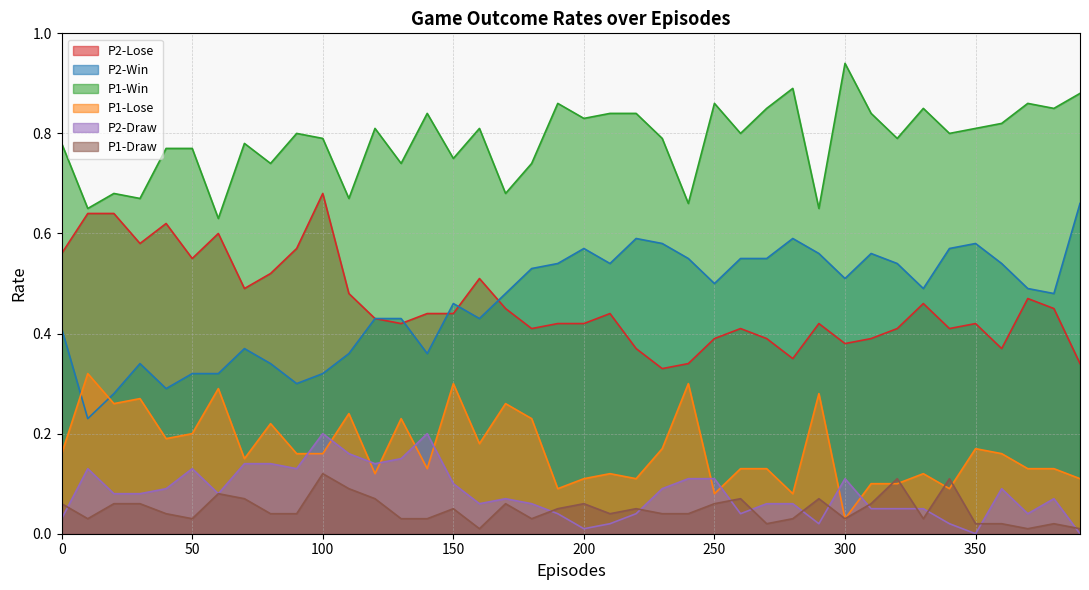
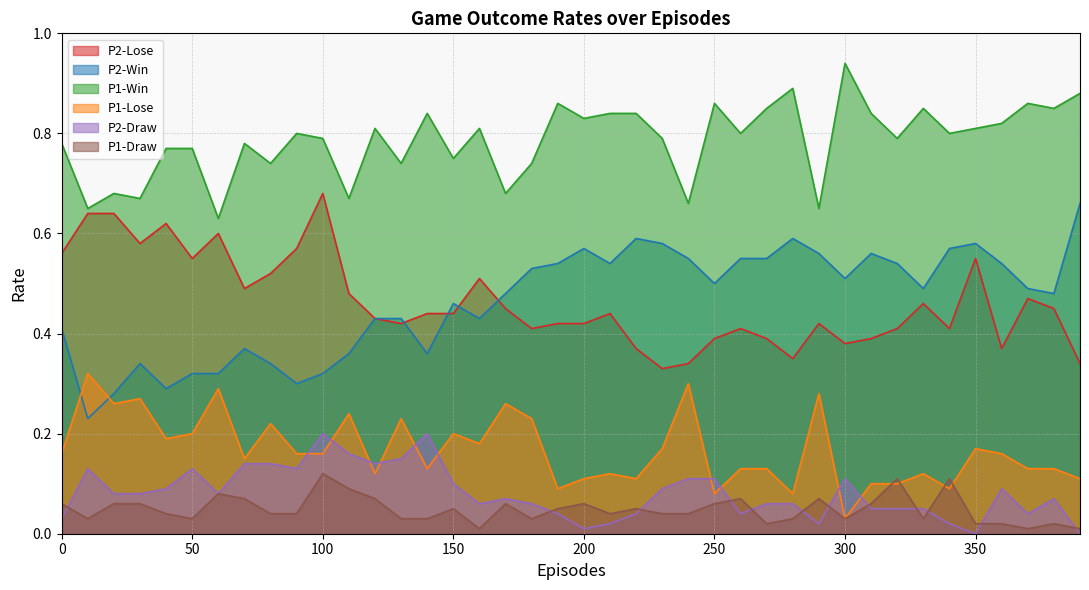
  {
    "P2-Lose": {
      "0": 0.56,
      "50": 0.55,
      "100": 0.68,
      "150": 0.44,
      "200": 0.42,
      "250": 0.39,
      "300": 0.38,
-     "350": 0.42
+     "350": 0.55
    },
    "P2-Win": {
      "0": 0.41,
      "50": 0.32,
      "100": 0.32,
      "150": 0.46,
      "200": 0.57,
      "250": 0.50,
      "300": 0.51,
      "350": 0.58
    },
    "P1-Win": {
      "0": 0.78,
      "50": 0.77,
      "100": 0.79,
      "150": 0.75,
      "200": 0.83,
      "250": 0.86,
      "300": 0.94,
      "350": 0.81
    },
    "P1-Lose": {
      "0": 0.16,
      "50": 0.2,
      "100": 0.16,
-     "150": 0.3,
+     "150": 0.2,
      "200": 0.11,
      "250": 0.08,
      "350": 0.17
    },
    "P2-Draw": {
      "0": 0.03,
      "50": 0.13,
      "100": 0.20,
      "150": 0.10,
      "200": 0.01,
      "250": 0.11,
      "300": 0.11,
      "350": 0.00
    },
    "P1-Draw": {
      "0": 0.06,
      "50": 0.03,
      "100": 0.12,
      "150": 0.05,
      "200": 0.06,
      "250": 0.06,
      "350": 0.02
    }
  }
